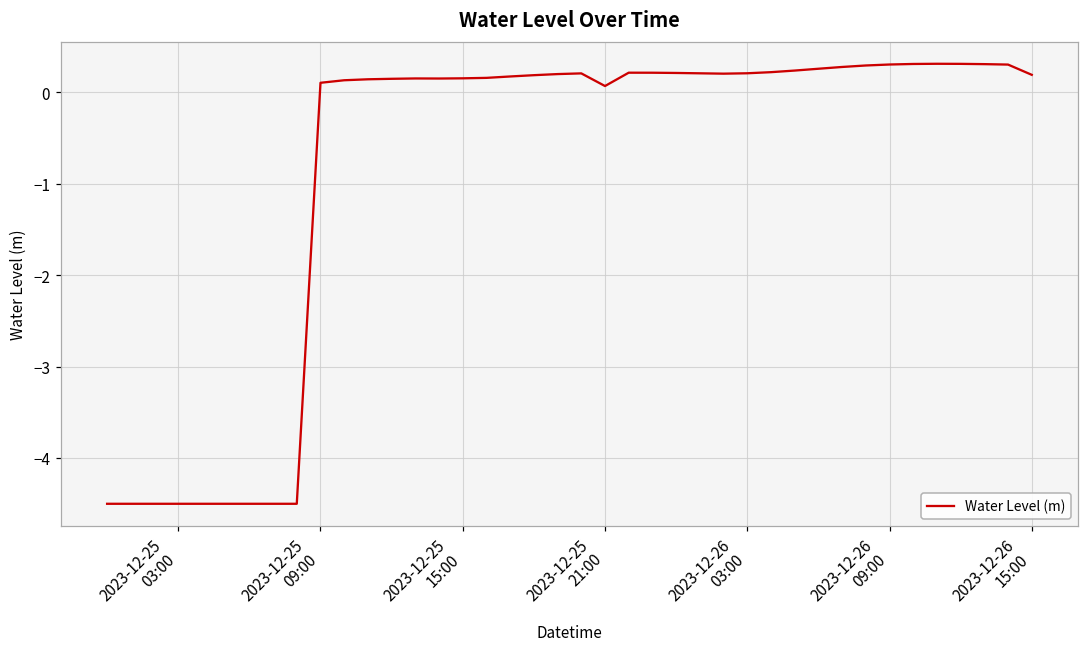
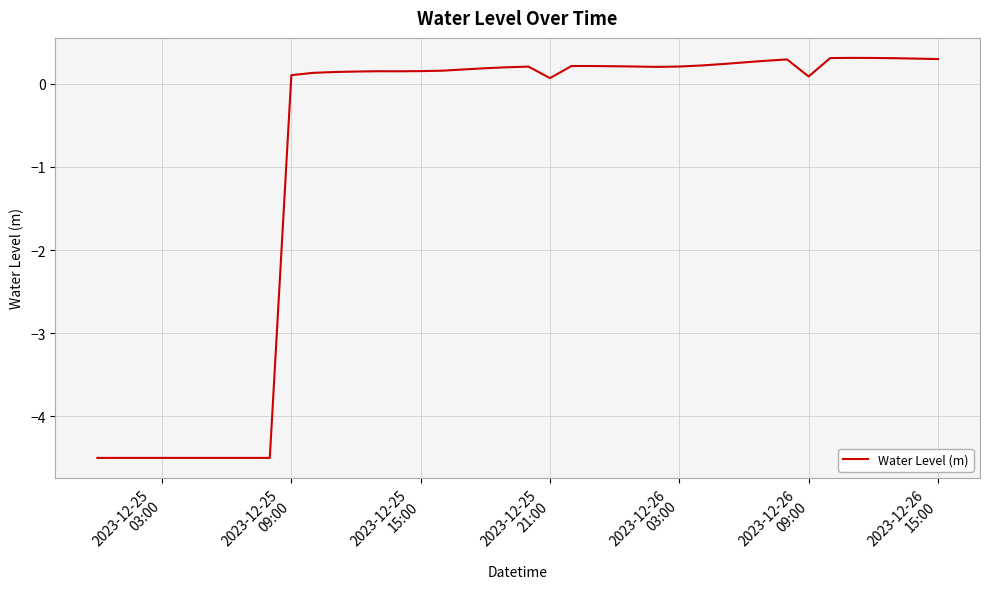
  {
    "2023-12-25 03:00": -4.5,
    "2023-12-25 09:00": 0.1,
    "2023-12-25 15:00": 0.2,
    "2023-12-25 21:00": 0.1,
    "2023-12-26 03:00": 0.2,
-   "2023-12-26 09:00": 0.3,
-   "2023-12-26 15:00": 0.2
+   "2023-12-26 09:00": 0.1,
+   "2023-12-26 15:00": 0.3
  }
